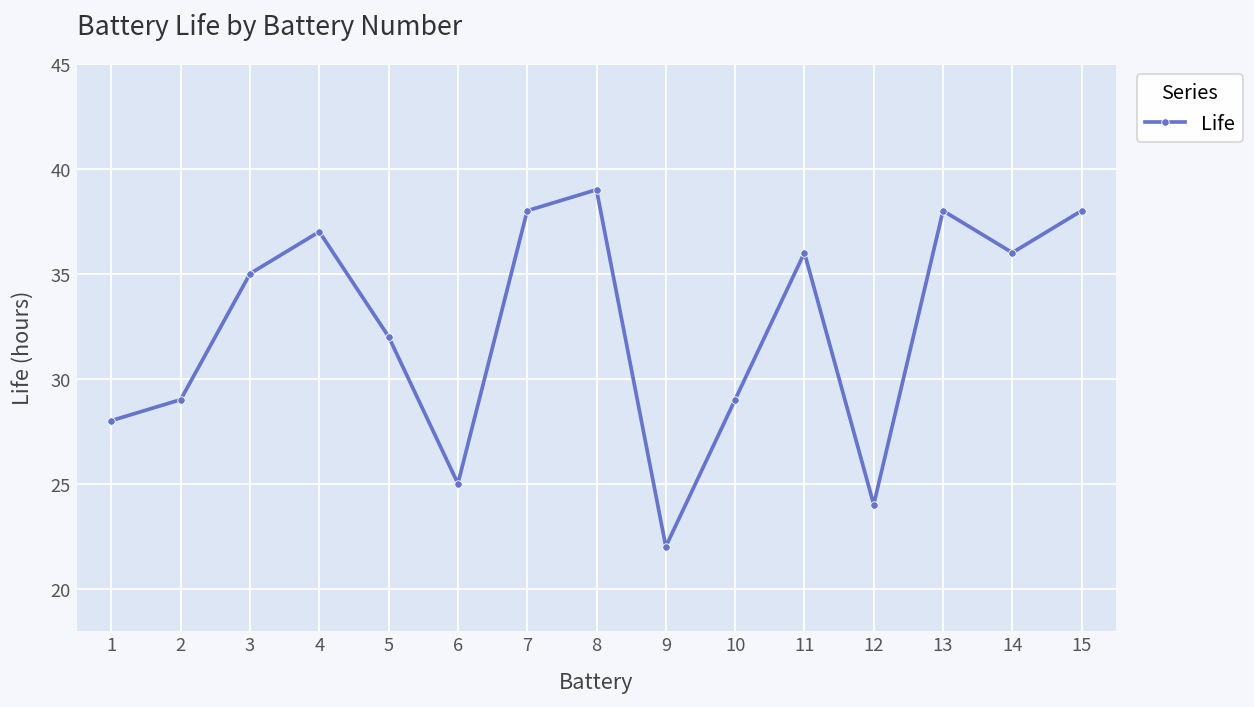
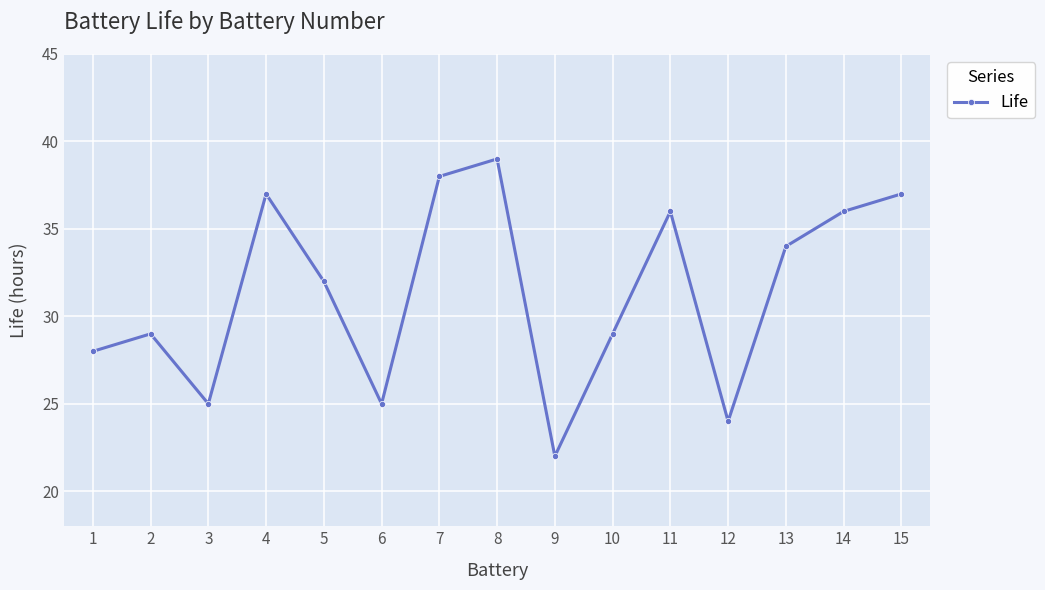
  {
    "1": 28,
    "2": 29,
-   "3": 35,
+   "3": 25,
    "4": 37,
    "5": 32,
    "6": 25,
    "7": 38,
    "8": 39,
    "9": 22,
    "10": 29,
    "11": 36,
    "12": 24,
-   "13": 38,
+   "13": 34,
    "14": 36,
-   "15": 38
+   "15": 37
  }
